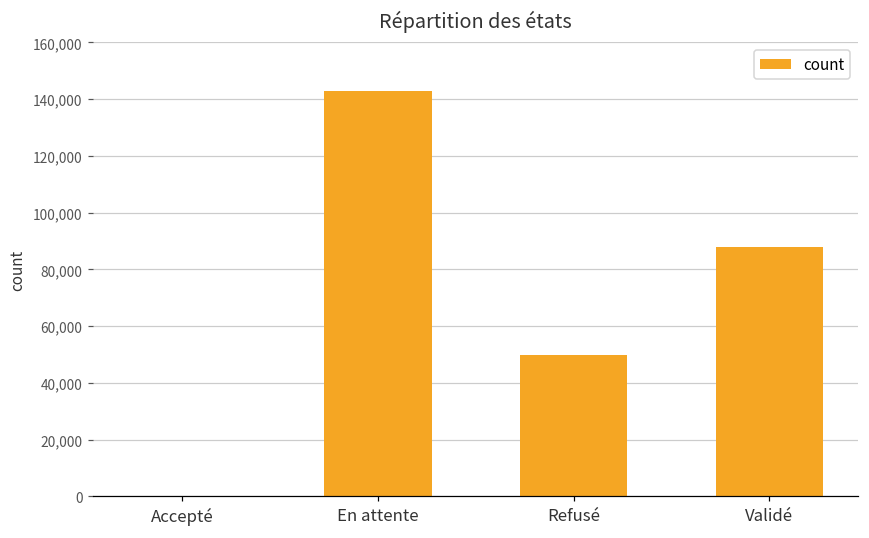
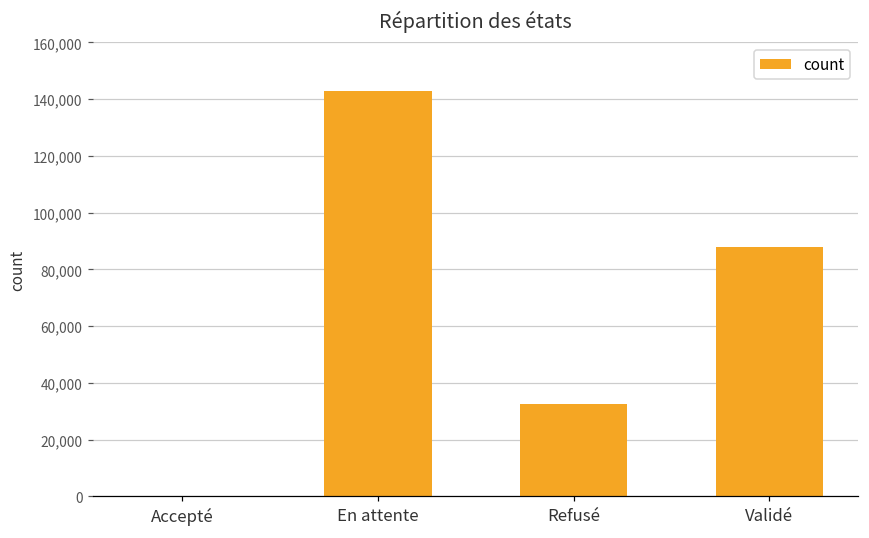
  {
    "En attente": "143,000",
-   "Refusé": "50,000",
+   "Refusé": "33,000",
    "Validé": "88,000"
  }
